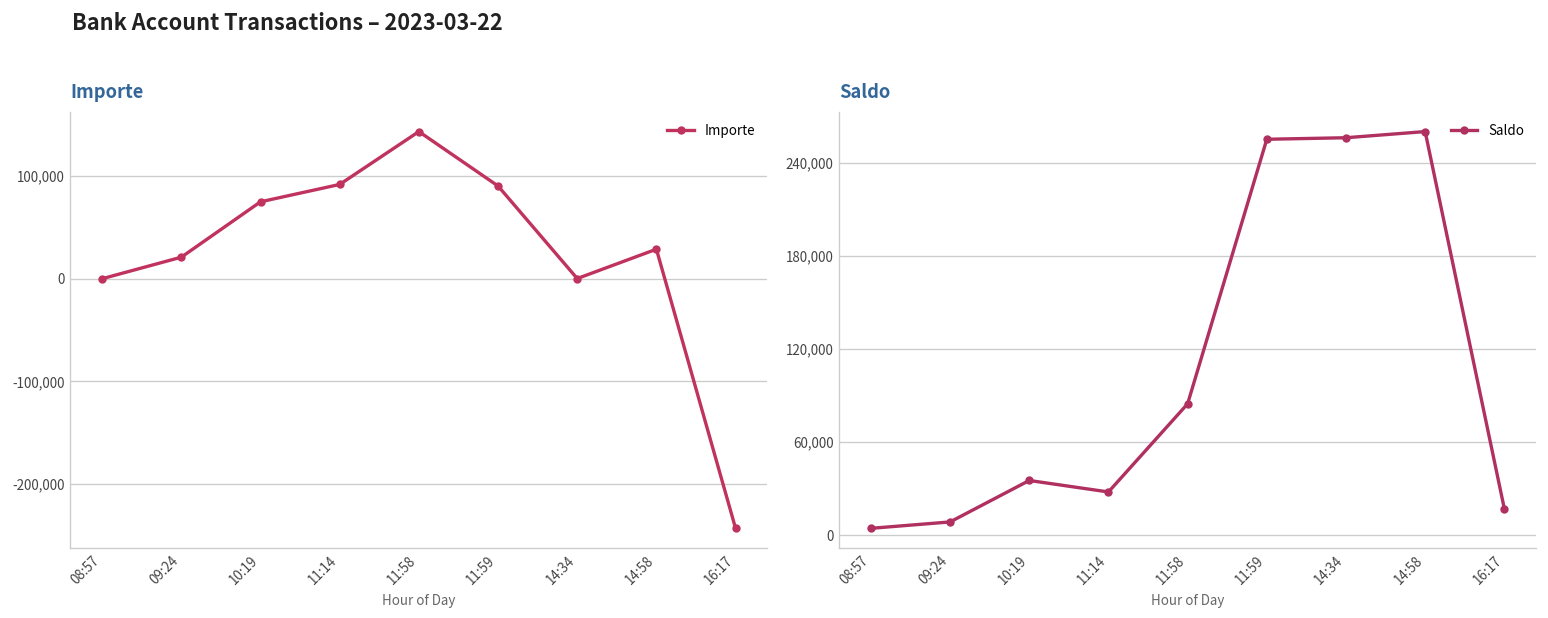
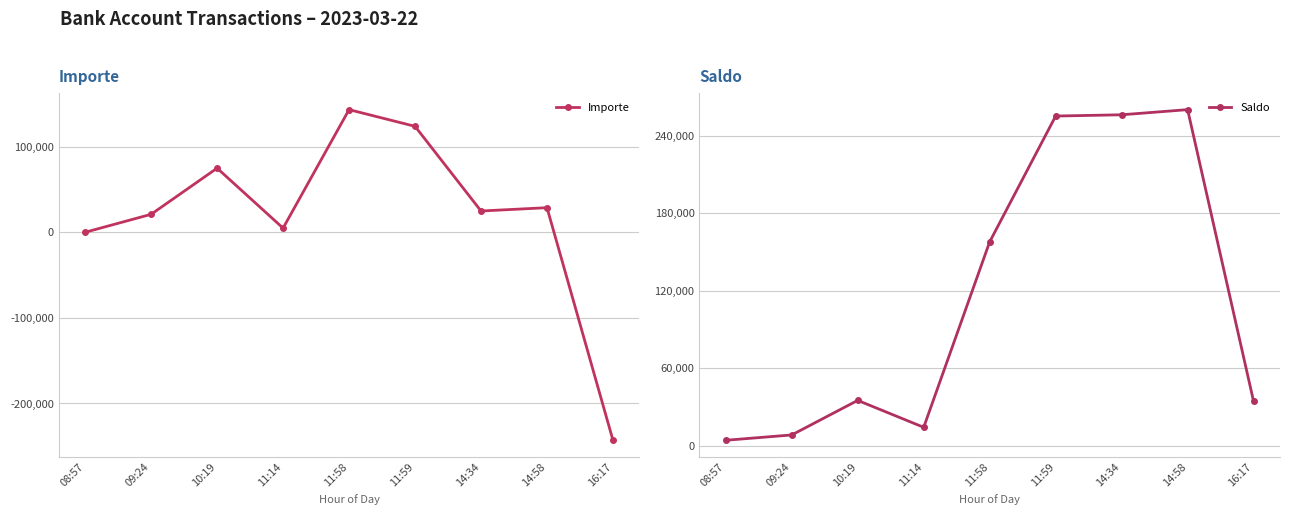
  {
    "Importe": {
      "08:57": "0",
      "09:24": "20,000",
      "10:19": "70,000",
-     "11:14": "90,000",
+     "11:14": "0",
      "11:58": "140,000",
-     "11:59": "90,000",
-     "14:34": "0",
+     "11:59": "120,000",
+     "14:34": "20,000",
      "14:58": "30,000",
      "16:17": "-240,000"
    },
    "Saldo": {
      "08:57": "4,000",
      "09:24": "9,000",
      "10:19": "35,000",
-     "11:14": "28,000",
-     "11:58": "85,000",
+     "11:14": "14,000",
+     "11:58": "158,000",
      "11:59": "255,000",
      "14:34": "256,000",
      "14:58": "260,000",
-     "16:17": "17,000"
+     "16:17": "34,000"
    }
  }
